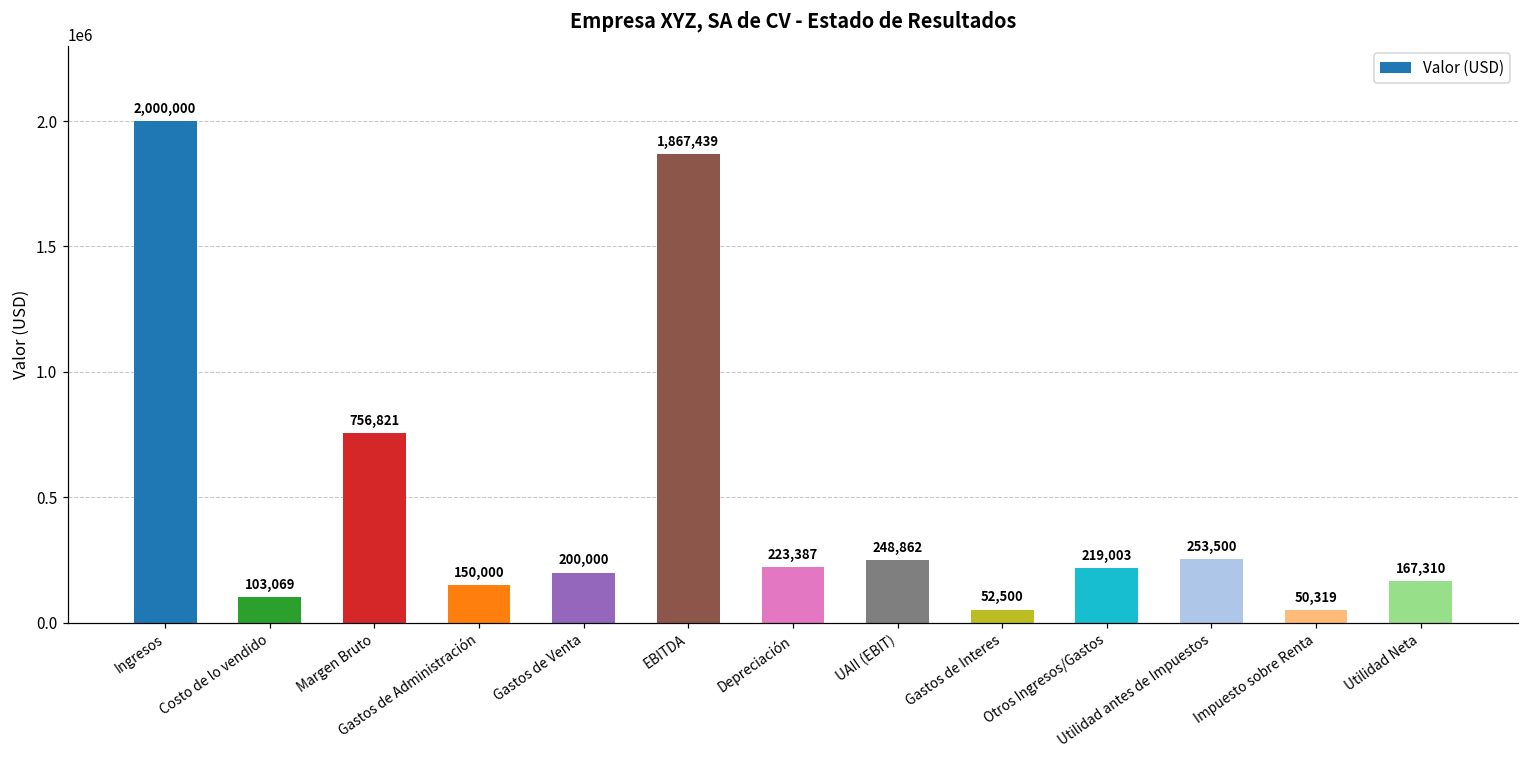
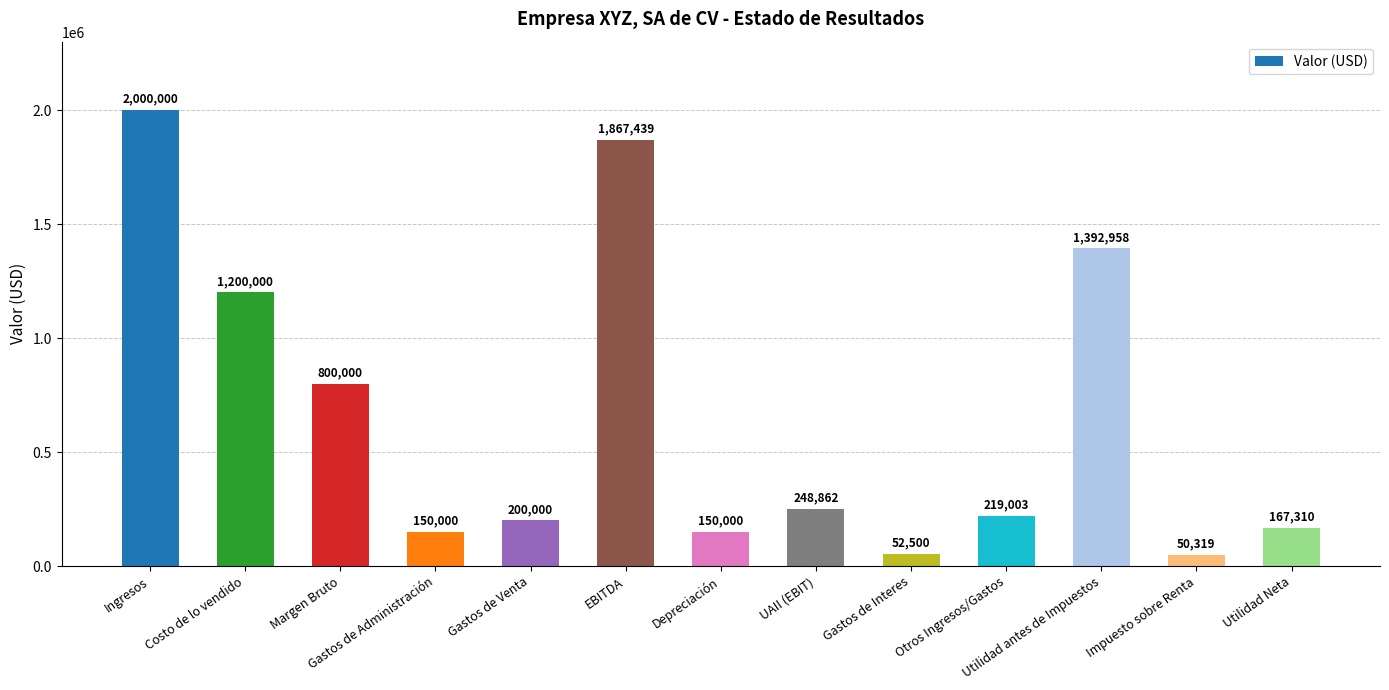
  {
    "Ingresos": "2,000,000",
-   "Costo de lo vendido": "103,069",
-   "Margen Bruto": "756,821",
+   "Costo de lo vendido": "1,200,000",
+   "Margen Bruto": "800,000",
    "Gastos de Administración": "150,000",
    "Gastos de Venta": "200,000",
    "EBITDA": "1,867,439",
-   "Depreciación": "223,387",
+   "Depreciación": "150,000",
    "UAII (EBIT)": "248,862",
    "Gastos de Interes": "52,500",
    "Otros Ingresos/Gastos": "219,003",
-   "Utilidad antes de Impuestos": "253,500",
+   "Utilidad antes de Impuestos": "1,392,958",
    "Impuesto sobre Renta": "50,319",
    "Utilidad Neta": "167,310"
  }
